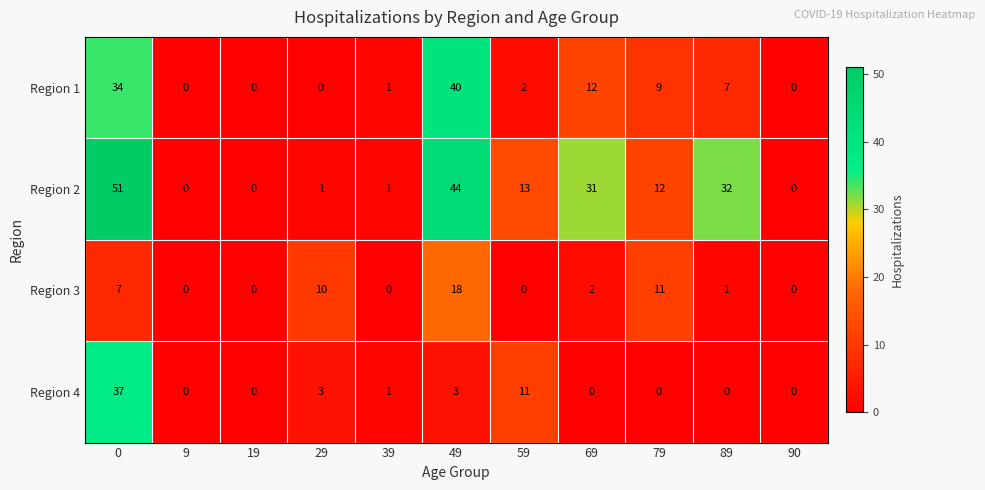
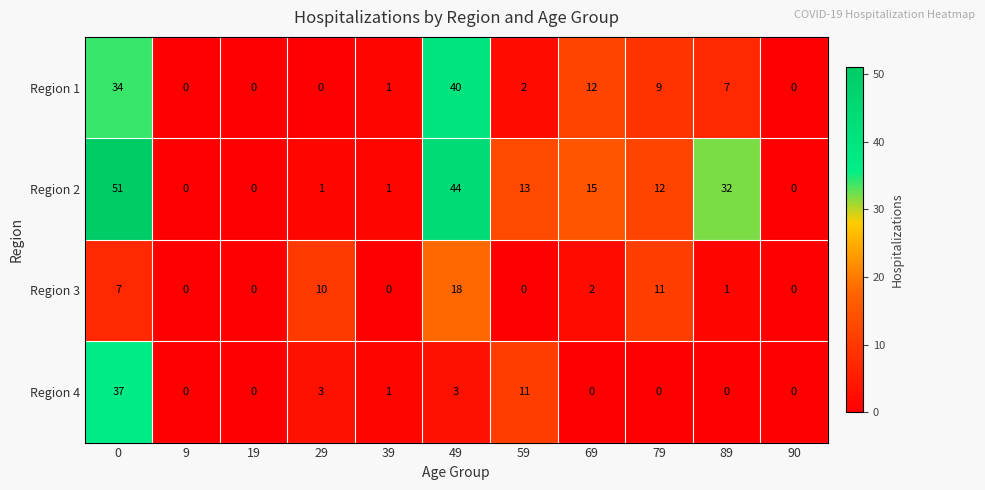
  {
    "Region 1": {
      "0": 34,
      "9": 0,
      "19": 0,
      "29": 0,
      "39": 1,
      "49": 40,
      "59": 2,
      "69": 12,
      "79": 9,
      "89": 7,
      "90": 0
    },
    "Region 2": {
      "0": 51,
      "9": 0,
      "19": 0,
      "29": 1,
      "39": 1,
      "49": 44,
      "59": 13,
-     "69": 31,
+     "69": 15,
      "79": 12,
      "89": 32,
      "90": 0
    },
    "Region 3": {
      "0": 7,
      "9": 0,
      "19": 0,
      "29": 10,
      "39": 0,
      "49": 18,
      "59": 0,
      "69": 2,
      "79": 11,
      "89": 1,
      "90": 0
    },
    "Region 4": {
      "0": 37,
      "9": 0,
      "19": 0,
      "29": 3,
      "39": 1,
      "49": 3,
      "59": 11,
      "69": 0,
      "79": 0,
      "89": 0,
      "90": 0
    }
  }
